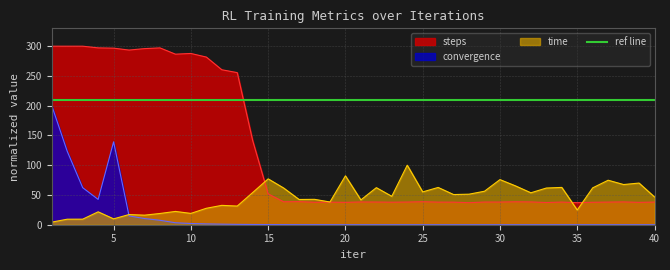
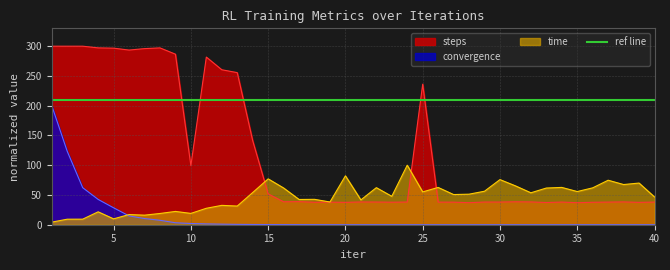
  {
    "steps": {
      "5": 300,
-     "10": 290,
+     "10": 100,
      "15": 50,
      "20": 40,
-     "25": 40,
+     "25": 240,
      "30": 40,
      "35": 40,
      "40": 40
    },
    "convergence": {
-     "5": 140,
+     "5": 30,
      "10": 0,
      "15": 0,
      "20": 0,
      "25": 0,
      "30": 0,
      "35": 0,
      "40": 0
    },
    "time": {
      "5": 10,
      "10": 20,
      "15": 80,
      "20": 80,
      "25": 60,
      "30": 80,
-     "35": 20,
+     "35": 60,
      "40": 50
    }
  }
